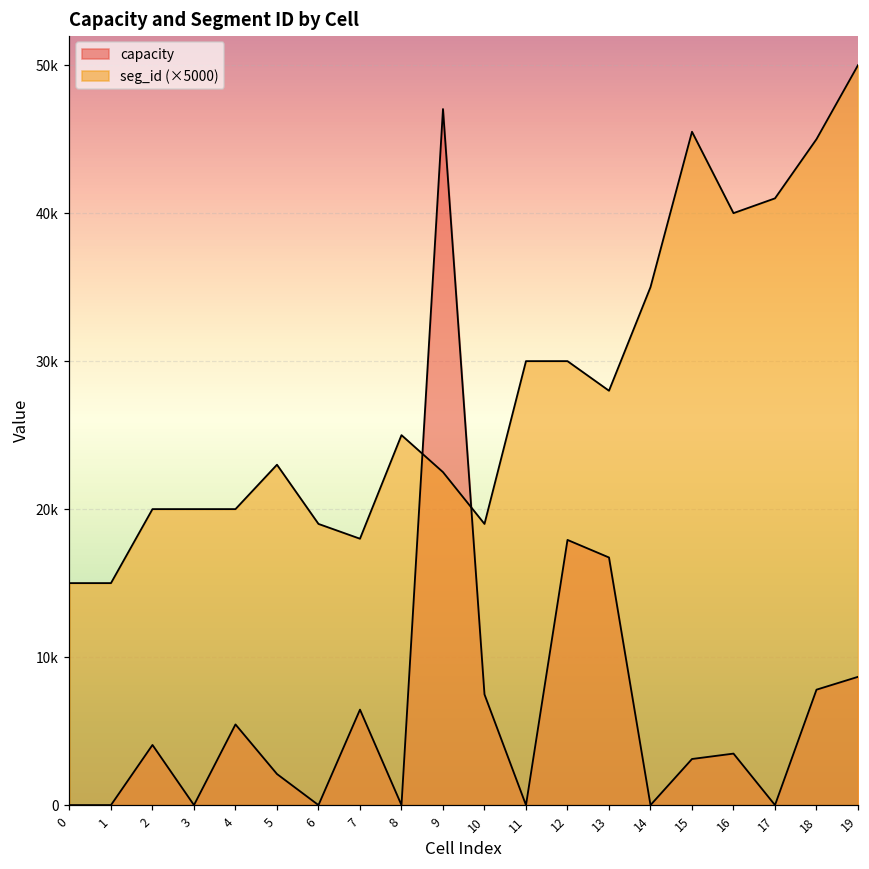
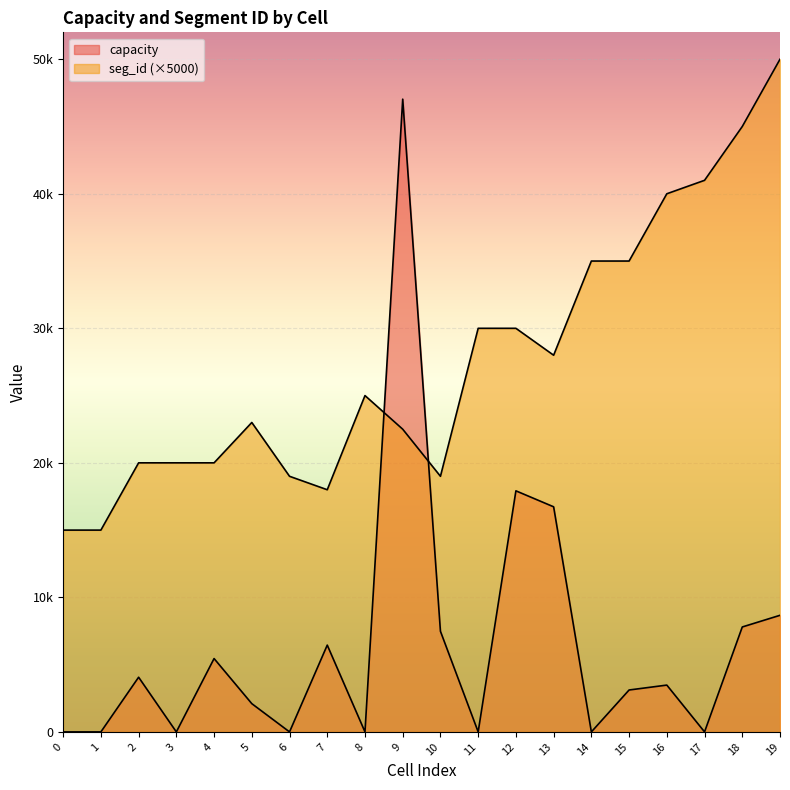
  {
    "capacity": {
      "0": 0,
      "1": 0,
      "2": 4100,
      "3": 0,
      "4": 5500,
      "5": 2100,
      "6": 0,
      "7": 6500,
      "8": 0,
      "9": 47000,
      "10": 7500,
      "11": 0,
      "12": 17900,
      "13": 16700,
      "14": 0,
      "15": 3100,
      "16": 3500,
      "17": 0,
      "18": 7800,
      "19": 8700
    },
    "seg_id (×5000)": {
      "0": 15000,
      "1": 15000,
      "2": 20000,
      "3": 20000,
      "4": 20000,
      "5": 23000,
      "6": 19000,
      "7": 18000,
      "8": 25000,
      "9": 22500,
      "10": 19000,
      "11": 30000,
      "12": 30000,
      "13": 28000,
      "14": 35000,
-     "15": 45500,
+     "15": 35000,
      "16": 40000,
      "17": 41000,
      "18": 45000,
      "19": 50000
    }
  }
